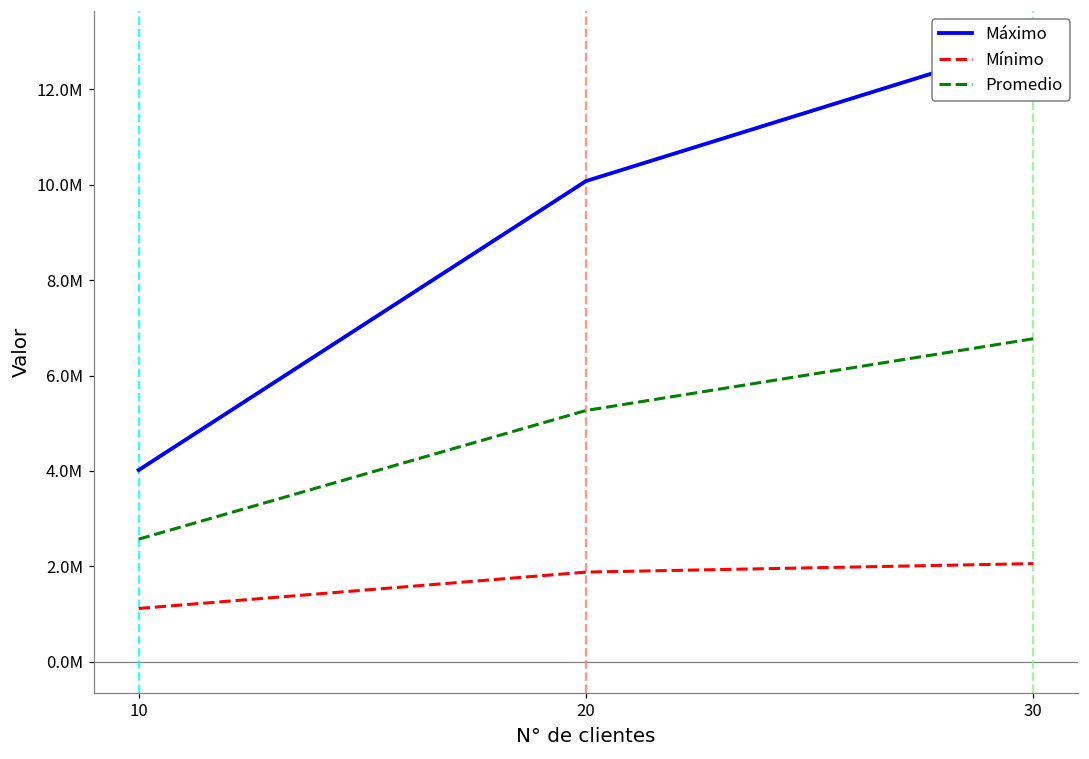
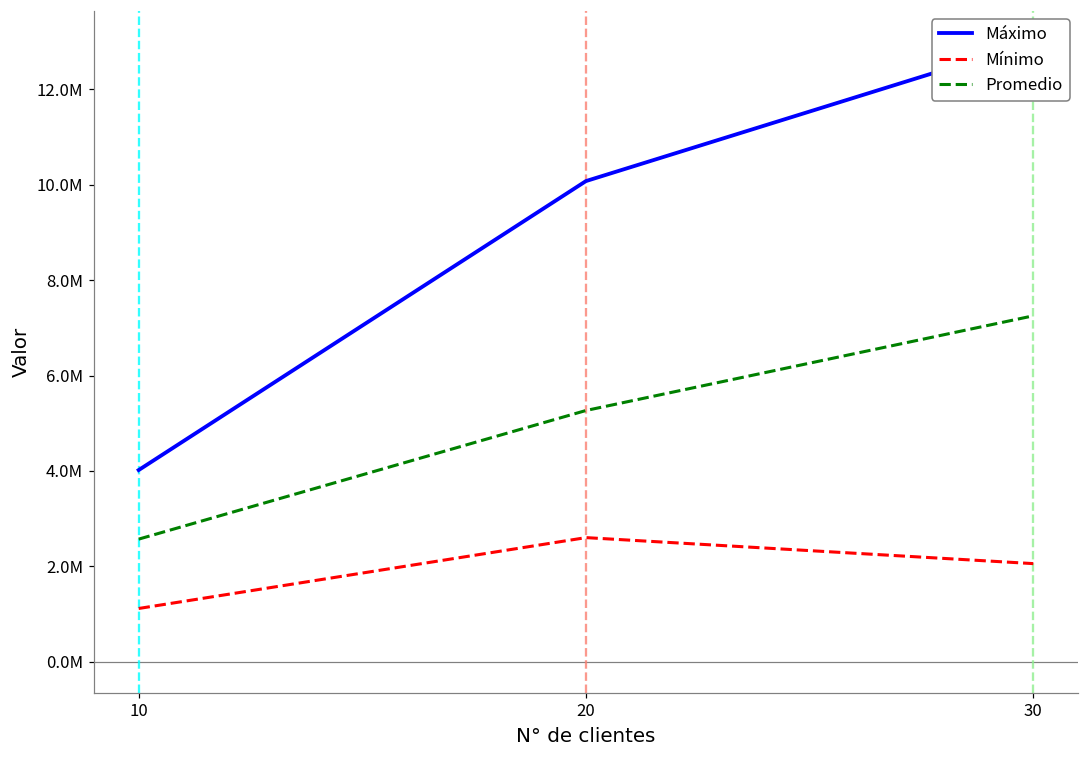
  {
    "Máximo": {
      "10": 4000000,
      "20": 10100000
    },
    "Mínimo": {
      "10": 1100000,
-     "20": 1900000,
+     "20": 2600000,
      "30": 2100000
    },
    "Promedio": {
      "10": 2600000,
      "20": 5300000,
-     "30": 6800000
+     "30": 7300000
    }
  }
